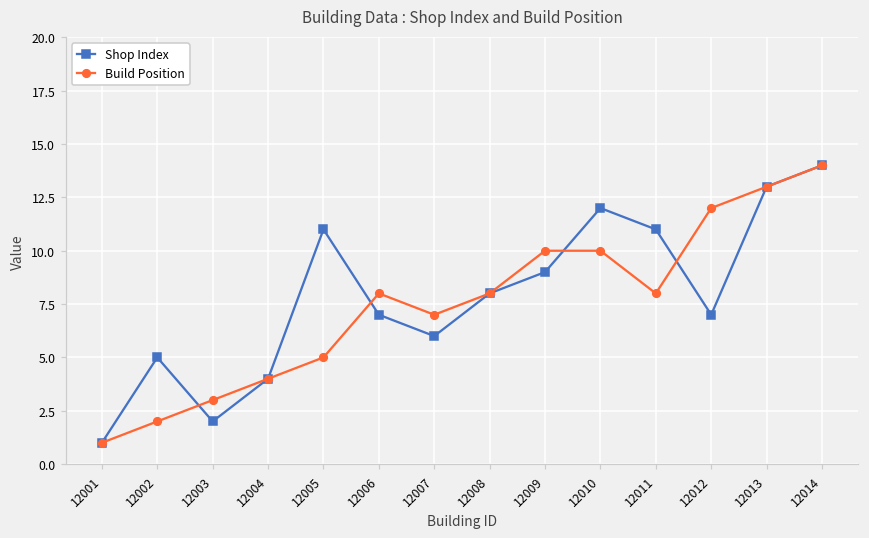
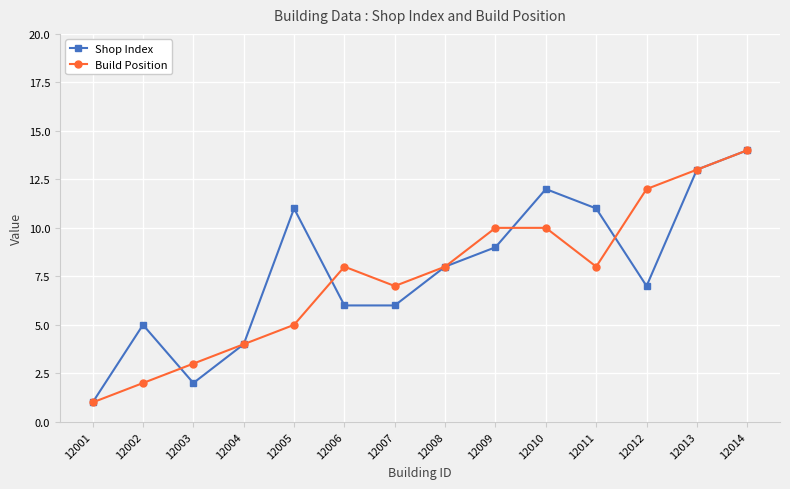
  {
    "Shop Index": {
      "12002": 5,
      "12003": 2,
      "12005": 11,
-     "12006": 7,
+     "12006": 6,
      "12007": 6,
      "12009": 9,
      "12010": 12,
      "12011": 11,
      "12012": 7
    },
    "Build Position": {
      "12002": 2,
      "12003": 3,
      "12005": 5,
      "12006": 8,
      "12007": 7,
      "12009": 10,
      "12010": 10,
      "12011": 8,
      "12012": 12
    }
  }
